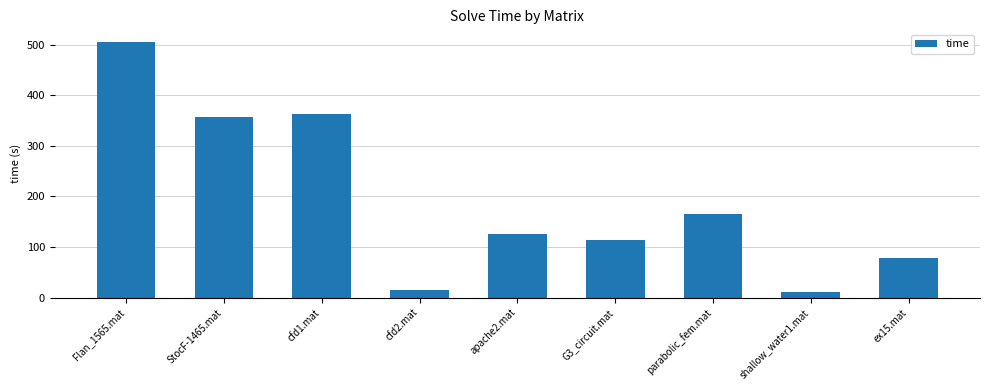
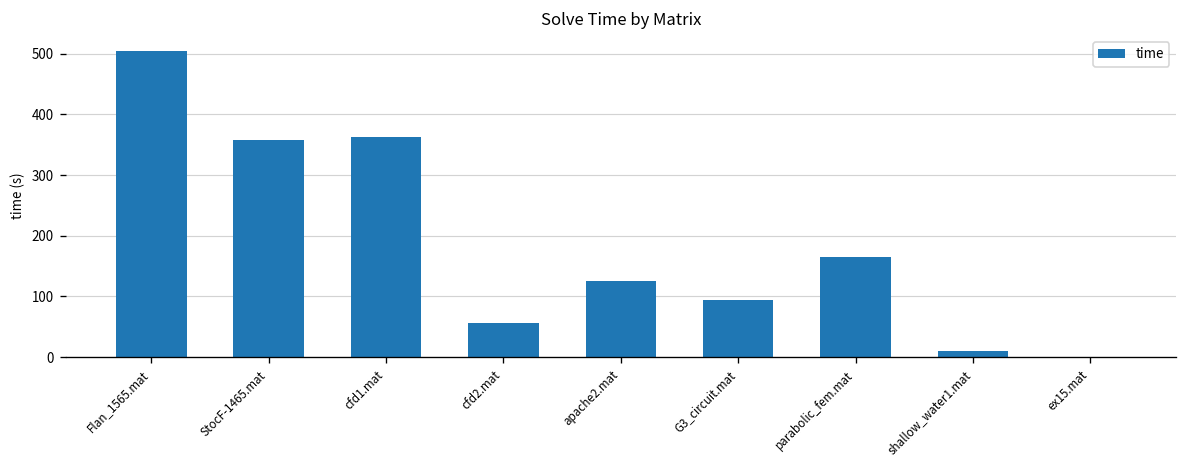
  {
    "Flan_1565.mat": 510,
    "StocF-1465.mat": 360,
    "cfd1.mat": 360,
-   "cfd2.mat": 10,
+   "cfd2.mat": 60,
    "apache2.mat": 130,
-   "G3_circuit.mat": 110,
+   "G3_circuit.mat": 90,
    "parabolic_fem.mat": 160,
    "shallow_water1.mat": 10,
-   "ex15.mat": 80
+   "ex15.mat": 0
  }
